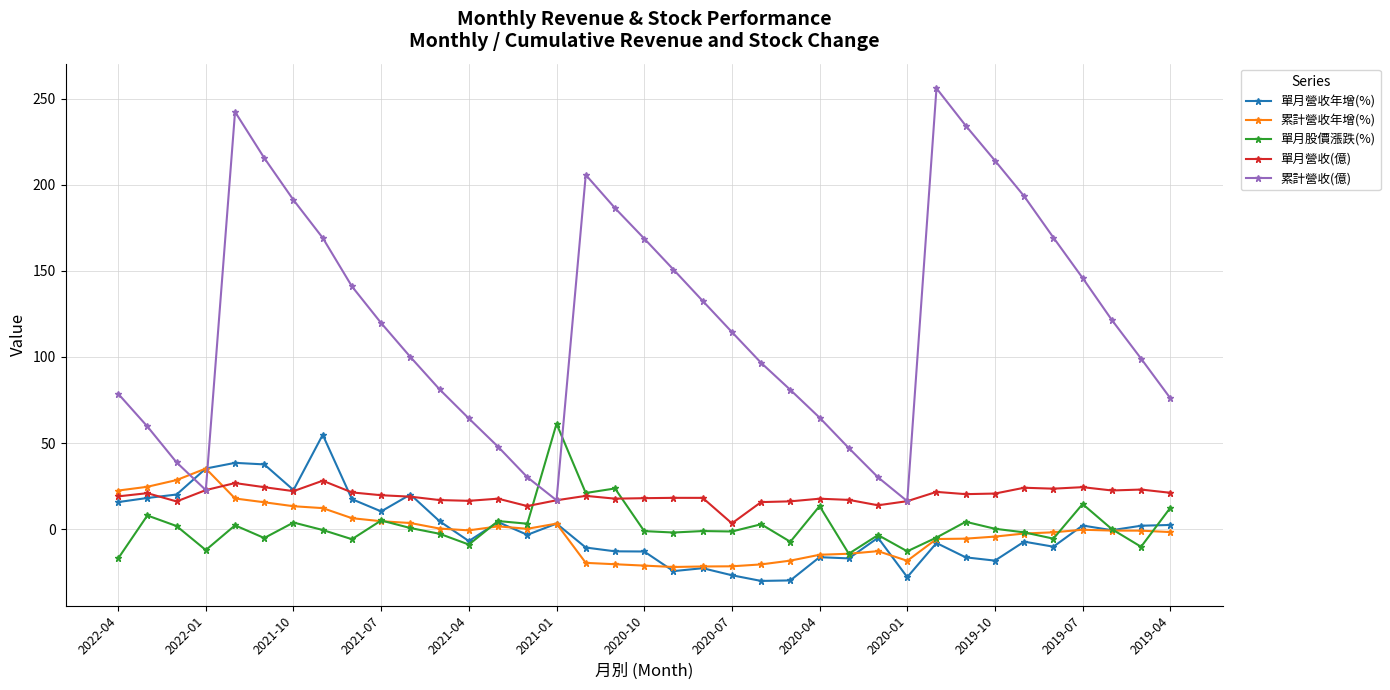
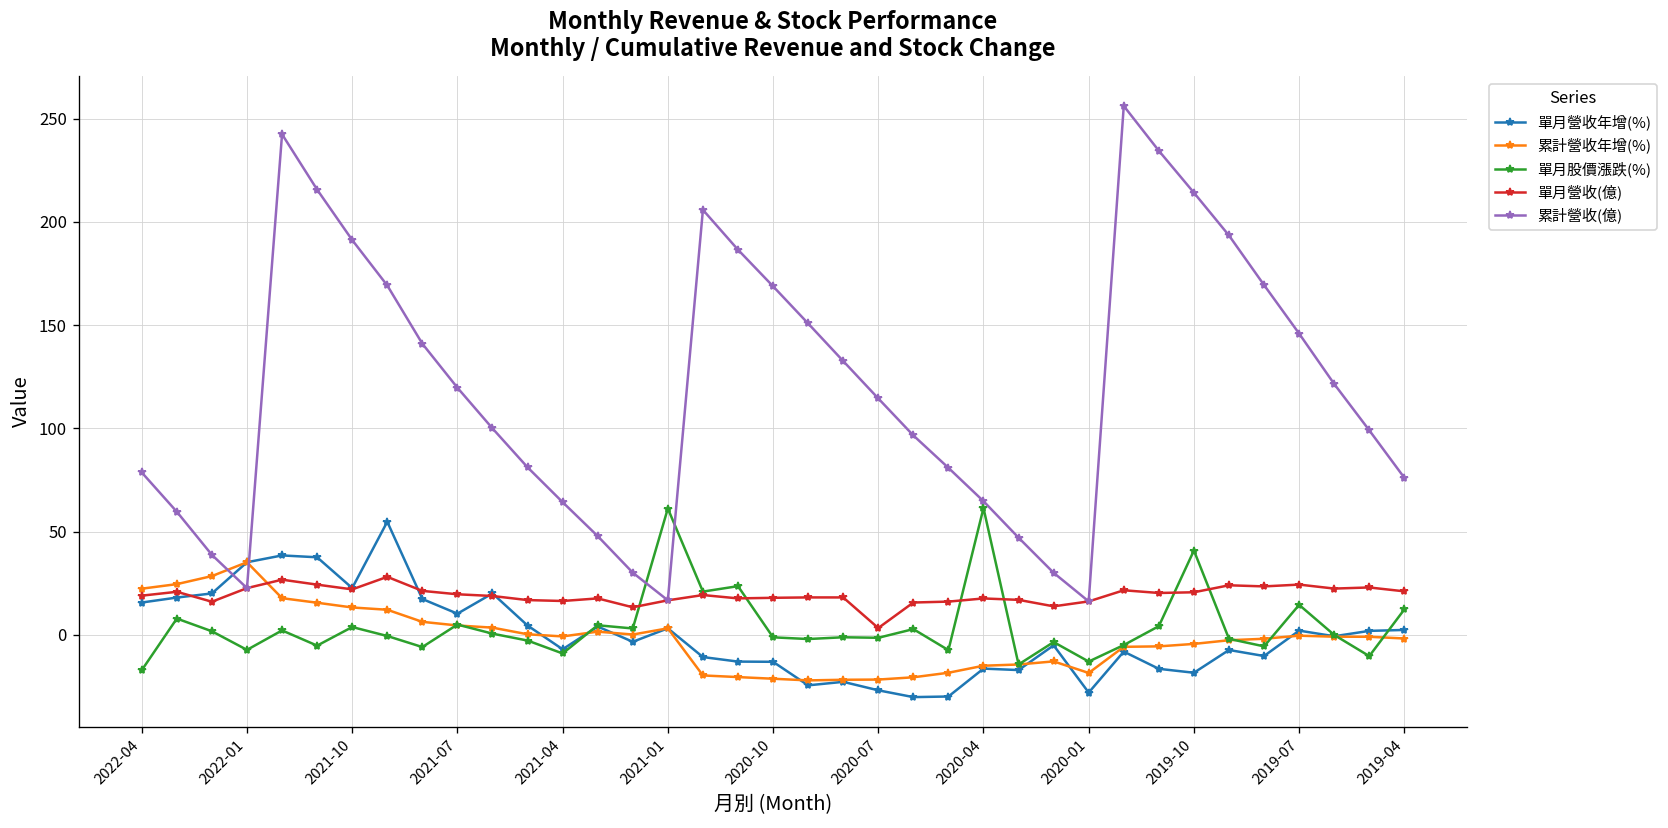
  {
    "單月營收年增(%)": {
      "2022-04": 16,
      "2021-07": 10,
      "2021-04": -7,
      "2020-10": -13,
      "2020-07": -27,
      "2020-01": -28,
      "2019-10": -18,
      "2019-07": 2,
      "2019-04": 2
    },
    "累計營收年增(%)": {
      "2022-04": 22,
      "2021-10": 13,
      "2021-04": -1,
      "2020-10": -21,
      "2020-07": -22,
      "2020-01": -18,
      "2019-10": -4,
      "2019-07": 0,
      "2019-04": -2
    },
    "單月股價漲跌(%)": {
      "2022-04": -17,
-     "2022-01": -12,
+     "2022-01": -7,
      "2021-10": 4,
      "2021-04": -9,
      "2021-01": 61,
      "2020-10": -1,
      "2020-07": -1,
-     "2020-04": 13,
+     "2020-04": 61,
      "2020-01": -13,
-     "2019-10": 0,
+     "2019-10": 41,
      "2019-07": 15,
      "2019-04": 12
    },
    "單月營收(億)": {
      "2022-04": 19,
      "2021-07": 20,
      "2021-04": 16,
      "2020-10": 18,
      "2020-07": 3,
      "2020-04": 18,
      "2019-10": 21,
      "2019-07": 24,
      "2019-04": 21
    },
    "累計營收(億)": {
      "2022-04": 79,
      "2021-10": 191,
      "2021-07": 120,
      "2021-04": 64,
      "2020-10": 169,
      "2020-07": 115,
      "2020-04": 65,
      "2019-10": 214,
      "2019-07": 146,
      "2019-04": 76
    }
  }
